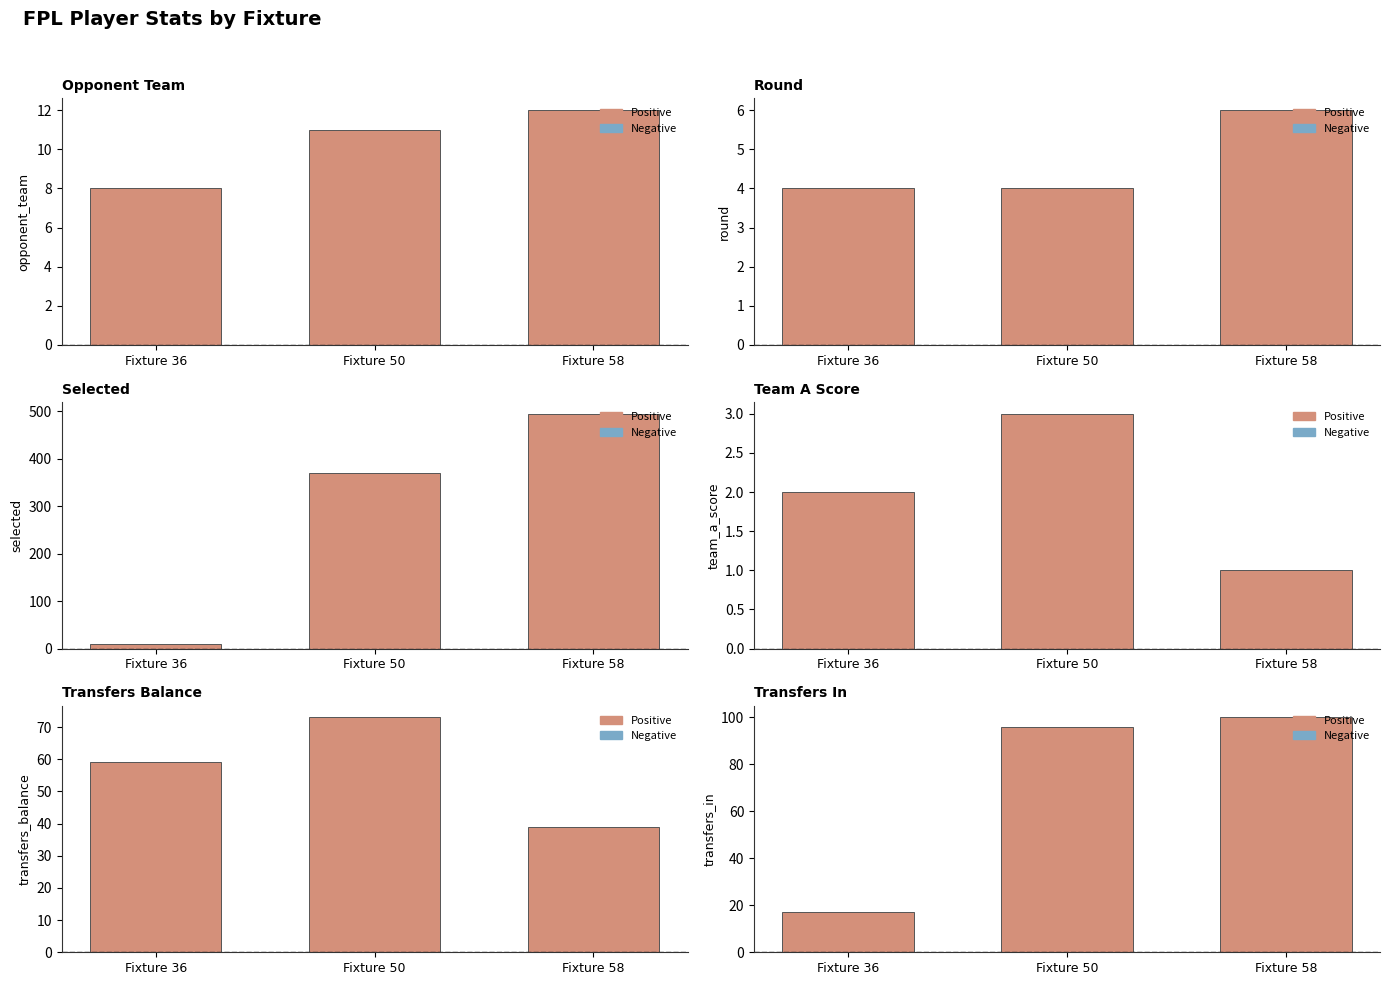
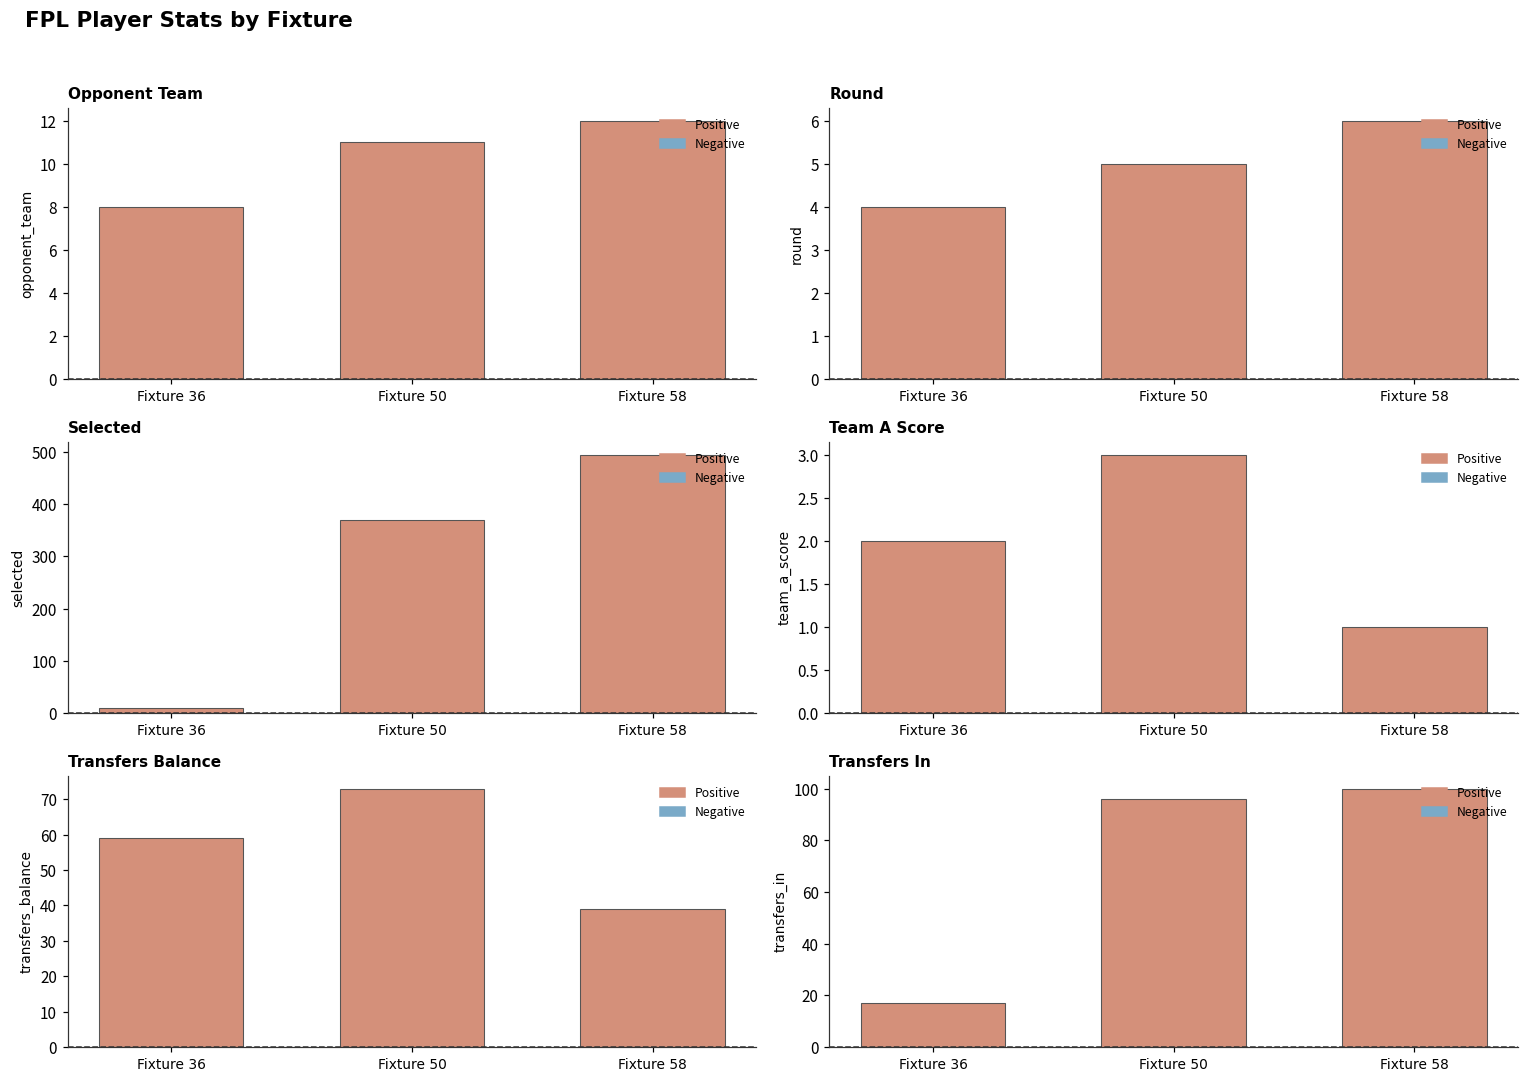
  {
    "Opponent Team": {
      "Fixture 36": 8.0,
      "Fixture 50": 11.0,
      "Fixture 58": 12.0
    },
    "Round": {
      "Fixture 36": 4,
-     "Fixture 50": 4,
+     "Fixture 50": 5,
      "Fixture 58": 6
    },
    "Selected": {
      "Fixture 36": 10,
      "Fixture 50": 370,
      "Fixture 58": 500
    },
    "Team A Score": {
      "Fixture 36": 2.0,
      "Fixture 50": 3.0,
      "Fixture 58": 1.0
    },
    "Transfers Balance": {
      "Fixture 36": 59,
      "Fixture 50": 73,
      "Fixture 58": 39
    },
    "Transfers In": {
      "Fixture 36": 17,
      "Fixture 50": 96,
      "Fixture 58": 100
    }
  }
